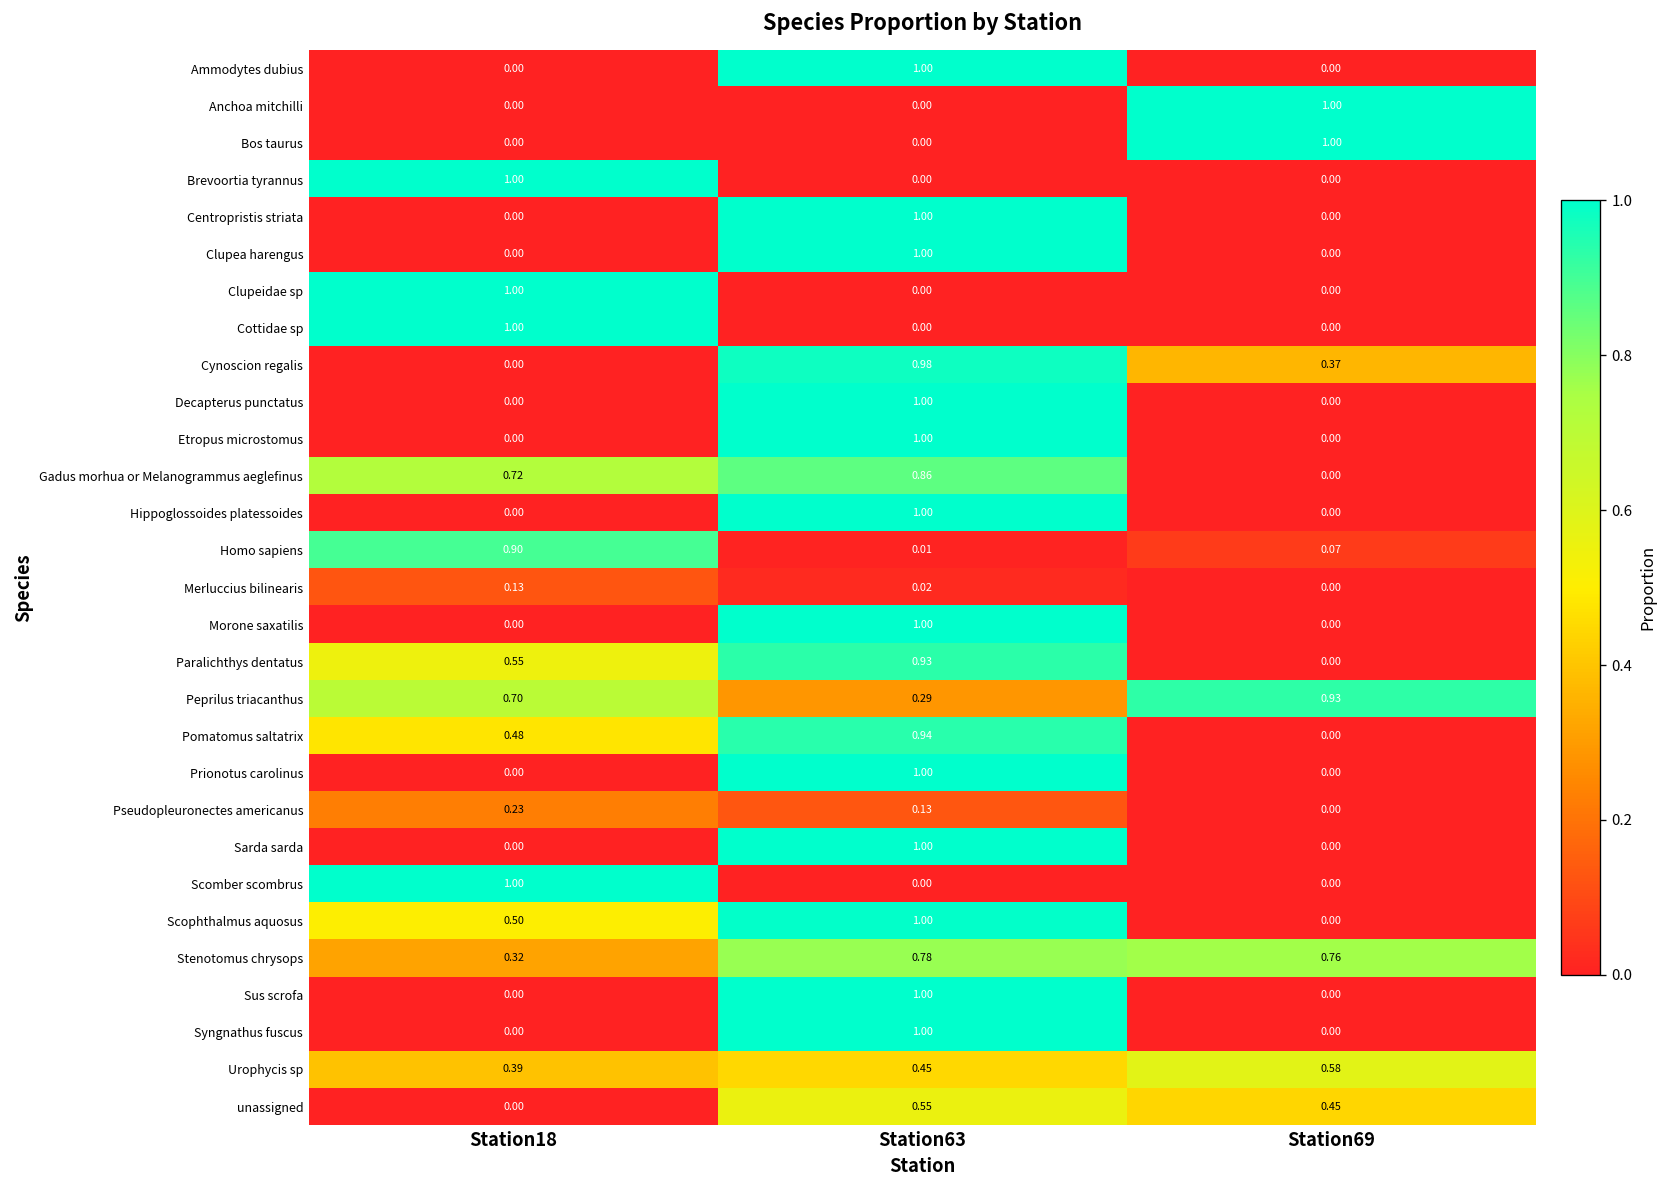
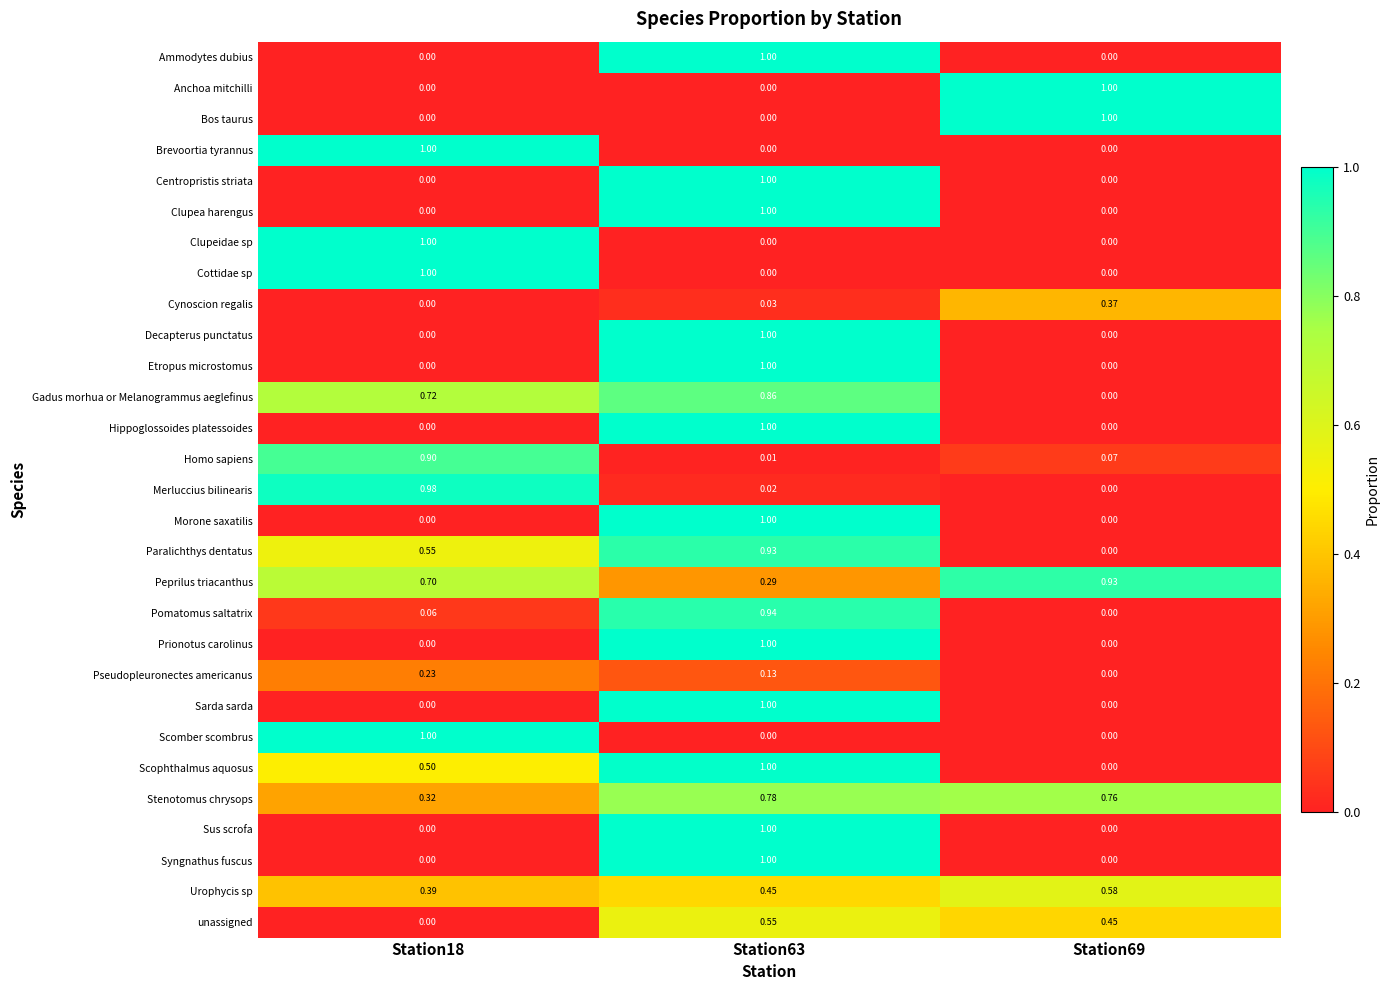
  {
    "Ammodytes dubius": {
      "Station18": 0.00,
      "Station63": 1.00,
      "Station69": 0.00
    },
    "Anchoa mitchilli": {
      "Station18": 0.00,
      "Station63": 0.00,
      "Station69": 1.00
    },
    "Bos taurus": {
      "Station18": 0.00,
      "Station63": 0.00,
      "Station69": 1.00
    },
    "Brevoortia tyrannus": {
      "Station18": 1.00,
      "Station63": 0.00,
      "Station69": 0.00
    },
    "Centropristis striata": {
      "Station18": 0.00,
      "Station63": 1.00,
      "Station69": 0.00
    },
    "Clupea harengus": {
      "Station18": 0.00,
      "Station63": 1.00,
      "Station69": 0.00
    },
    "Clupeidae sp": {
      "Station18": 1.00,
      "Station63": 0.00,
      "Station69": 0.00
    },
    "Cottidae sp": {
      "Station18": 1.00,
      "Station63": 0.00,
      "Station69": 0.00
    },
    "Cynoscion regalis": {
      "Station18": 0.00,
-     "Station63": 0.98,
+     "Station63": 0.03,
      "Station69": 0.37
    },
    "Decapterus punctatus": {
      "Station18": 0.00,
      "Station63": 1.00,
      "Station69": 0.00
    },
    "Etropus microstomus": {
      "Station18": 0.00,
      "Station63": 1.00,
      "Station69": 0.00
    },
    "Gadus morhua or Melanogrammus aeglefinus": {
      "Station18": 0.72,
      "Station63": 0.86,
      "Station69": 0.00
    },
    "Hippoglossoides platessoides": {
      "Station18": 0.00,
      "Station63": 1.00,
      "Station69": 0.00
    },
    "Homo sapiens": {
      "Station18": 0.90,
      "Station63": 0.01,
      "Station69": 0.07
    },
    "Merluccius bilinearis": {
-     "Station18": 0.13,
+     "Station18": 0.98,
      "Station63": 0.02,
      "Station69": 0.00
    },
    "Morone saxatilis": {
      "Station18": 0.00,
      "Station63": 1.00,
      "Station69": 0.00
    },
    "Paralichthys dentatus": {
      "Station18": 0.55,
      "Station63": 0.93,
      "Station69": 0.00
    },
    "Peprilus triacanthus": {
      "Station18": 0.70,
      "Station63": 0.29,
      "Station69": 0.93
    },
    "Pomatomus saltatrix": {
-     "Station18": 0.48,
+     "Station18": 0.06,
      "Station63": 0.94,
      "Station69": 0.00
    },
    "Prionotus carolinus": {
      "Station18": 0.00,
      "Station63": 1.00,
      "Station69": 0.00
    },
    "Pseudopleuronectes americanus": {
      "Station18": 0.23,
      "Station63": 0.13,
      "Station69": 0.00
    },
    "Sarda sarda": {
      "Station18": 0.00,
      "Station63": 1.00,
      "Station69": 0.00
    },
    "Scomber scombrus": {
      "Station18": 1.00,
      "Station63": 0.00,
      "Station69": 0.00
    },
    "Scophthalmus aquosus": {
      "Station18": 0.50,
      "Station63": 1.00,
      "Station69": 0.00
    },
    "Stenotomus chrysops": {
      "Station18": 0.32,
      "Station63": 0.78,
      "Station69": 0.76
    },
    "Sus scrofa": {
      "Station18": 0.00,
      "Station63": 1.00,
      "Station69": 0.00
    },
    "Syngnathus fuscus": {
      "Station18": 0.00,
      "Station63": 1.00,
      "Station69": 0.00
    },
    "Urophycis sp": {
      "Station18": 0.39,
      "Station63": 0.45,
      "Station69": 0.58
    },
    "unassigned": {
      "Station18": 0.00,
      "Station63": 0.55,
      "Station69": 0.45
    }
  }
